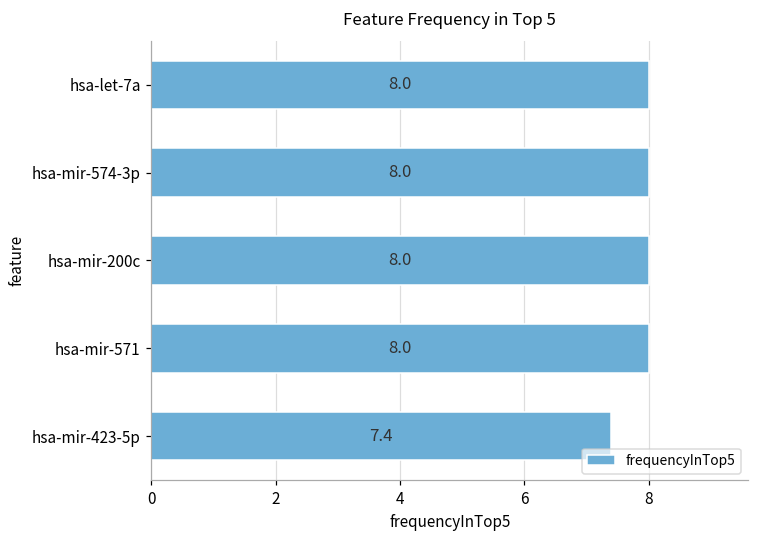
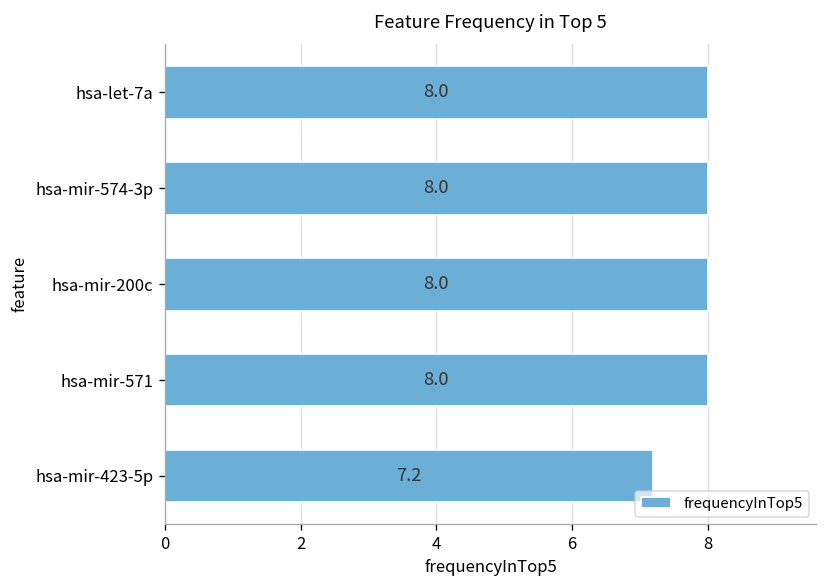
  {
    "hsa-let-7a": 8.0,
    "hsa-mir-574-3p": 8.0,
    "hsa-mir-200c": 8.0,
    "hsa-mir-571": 8.0,
-   "hsa-mir-423-5p": 7.4
+   "hsa-mir-423-5p": 7.2
  }
